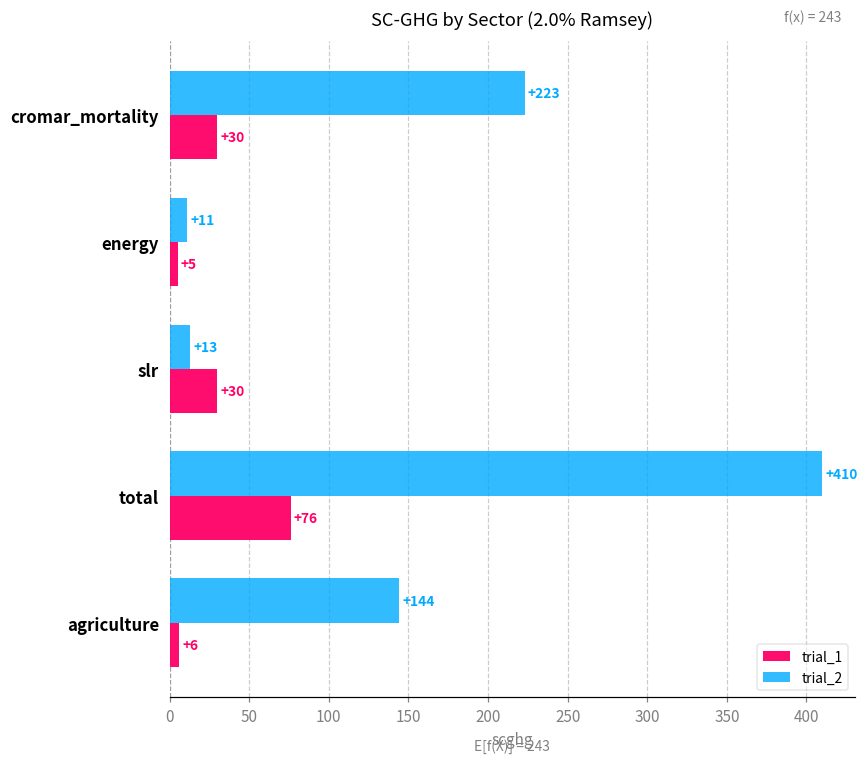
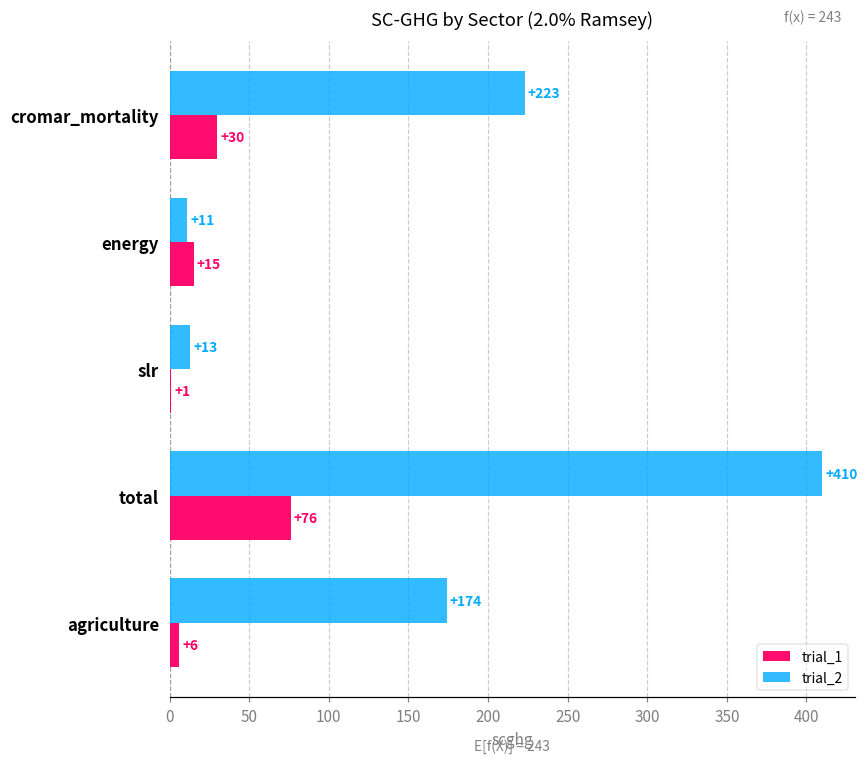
  {
    "trial_1": {
      "cromar_mortality": "+30",
-     "energy": "+5",
-     "slr": "+30",
+     "energy": "+15",
+     "slr": "+1",
      "total": "+76",
      "agriculture": "+6"
    },
    "trial_2": {
      "cromar_mortality": "+223",
      "energy": "+11",
      "slr": "+13",
      "total": "+410",
-     "agriculture": "+144"
+     "agriculture": "+174"
    }
  }
